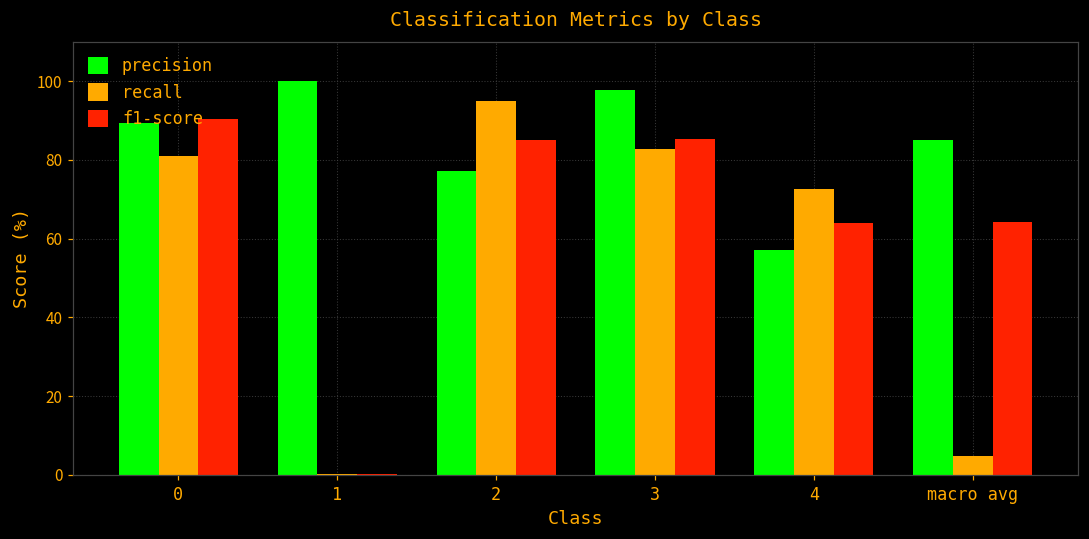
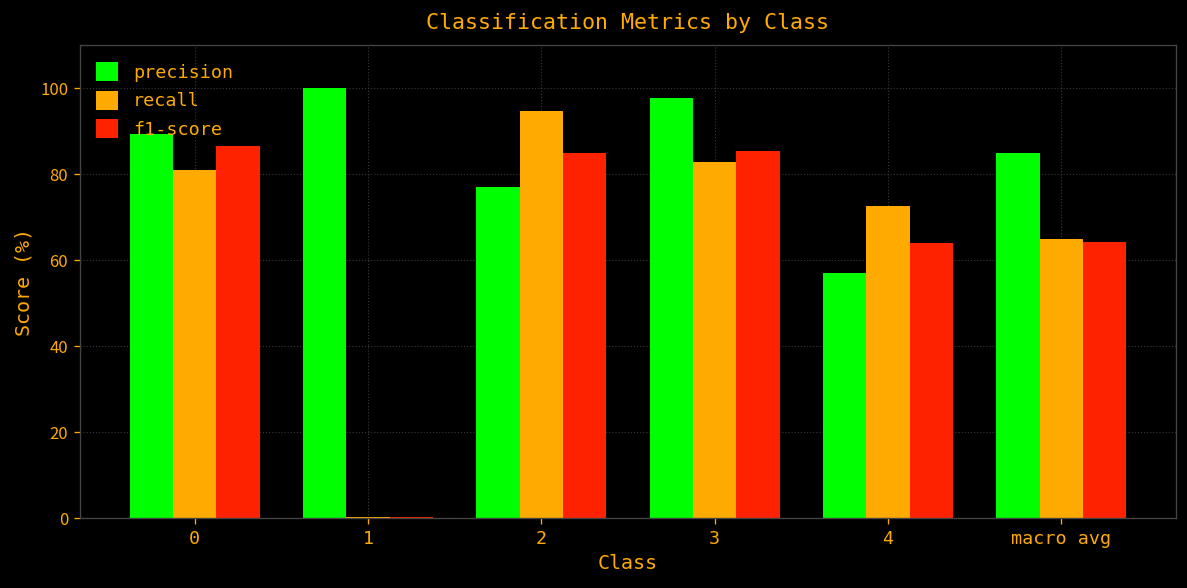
  {
    "precision": {
      "0": 89,
      "1": 100,
      "2": 77,
      "3": 98,
      "4": 57,
      "macro avg": 85
    },
    "recall": {
      "0": 81,
      "2": 95,
      "3": 83,
      "4": 73,
-     "macro avg": 5
+     "macro avg": 65
    },
    "f1-score": {
-     "0": 90,
+     "0": 87,
      "2": 85,
      "3": 85,
      "4": 64,
      "macro avg": 64
    }
  }
